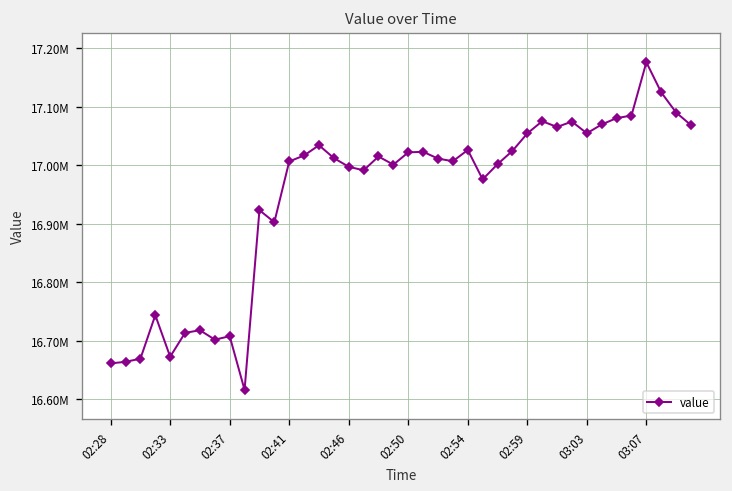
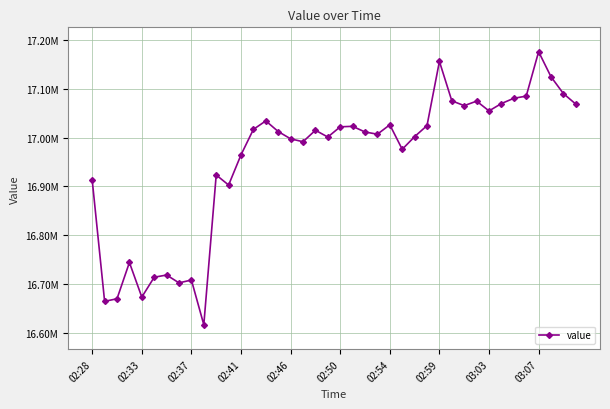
  {
-   "02:28": 16660000,
+   "02:28": 16910000,
    "02:33": 16670000,
    "02:37": 16710000,
-   "02:41": 17010000,
+   "02:41": 16960000,
    "02:46": 17000000,
    "02:50": 17020000,
    "02:54": 17030000,
-   "02:59": 17050000,
+   "02:59": 17160000,
    "03:03": 17050000,
    "03:07": 17180000
  }
